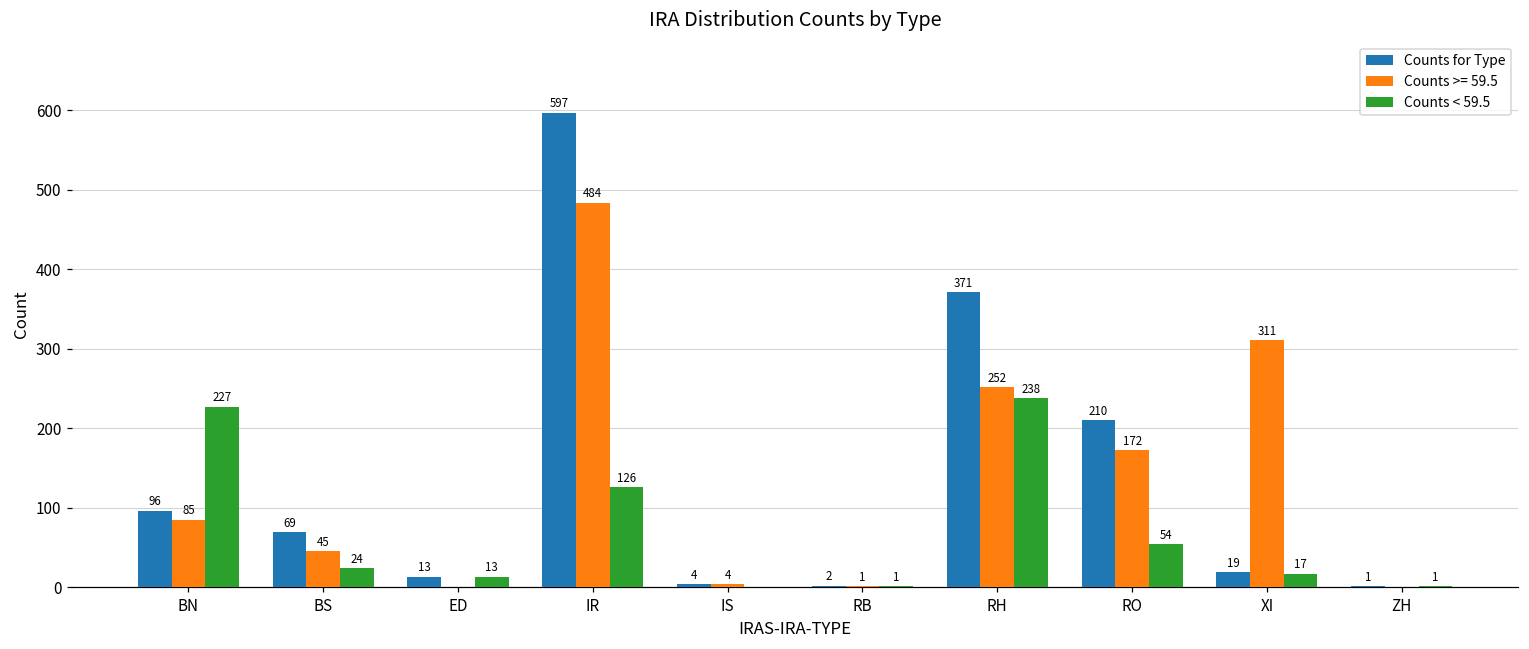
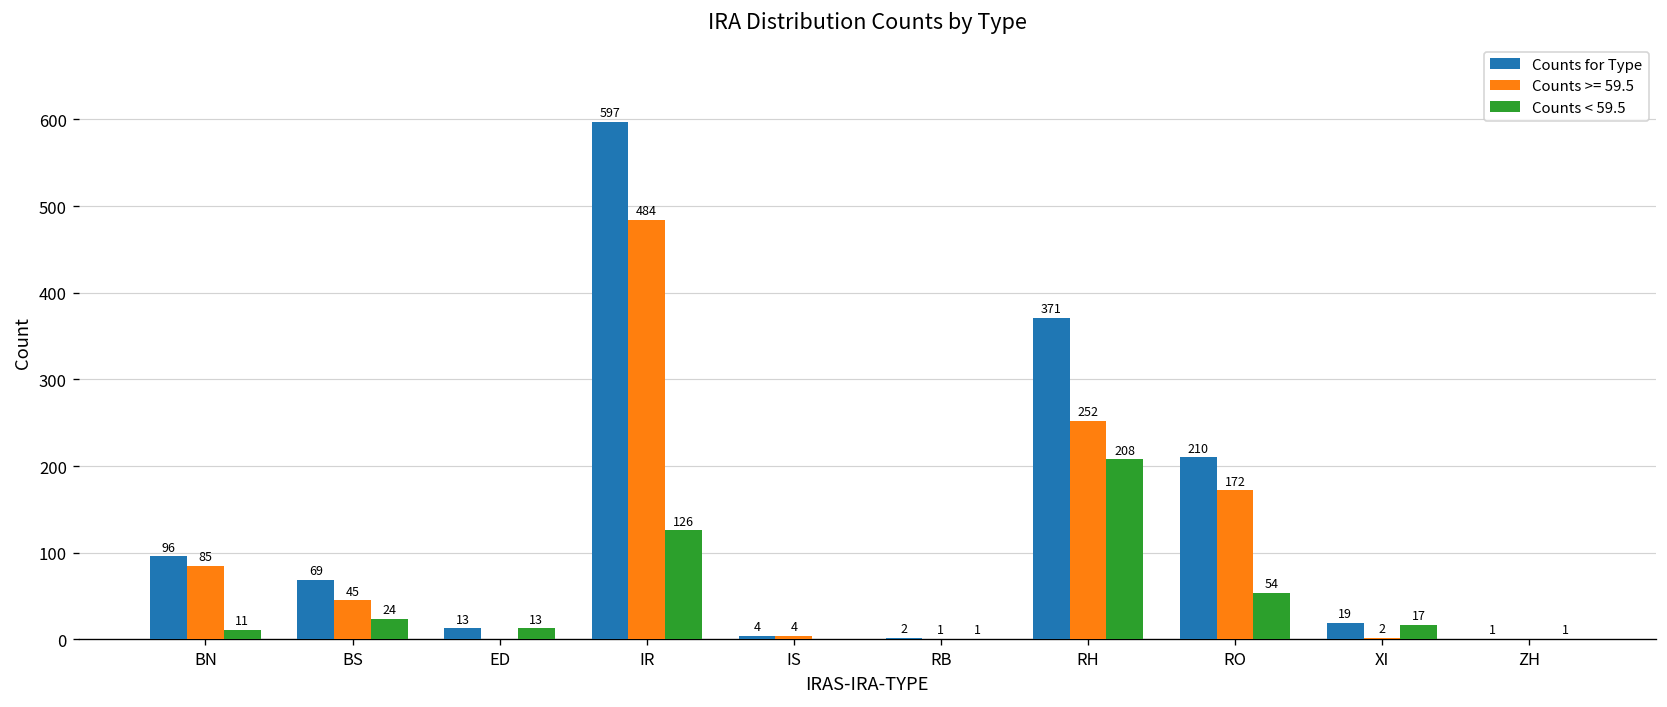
  {
    "Counts for Type": {
      "BN": 96,
      "BS": 69,
      "ED": 13,
      "IR": 597,
      "IS": 4,
      "RB": 2,
      "RH": 371,
      "RO": 210,
      "XI": 19,
      "ZH": 1
    },
    "Counts >= 59.5": {
      "BN": 85,
      "BS": 45,
      "IR": 484,
      "IS": 4,
      "RB": 1,
      "RH": 252,
      "RO": 172,
-     "XI": 311
+     "XI": 2
    },
    "Counts < 59.5": {
-     "BN": 227,
+     "BN": 11,
      "BS": 24,
      "ED": 13,
      "IR": 126,
      "RB": 1,
-     "RH": 238,
+     "RH": 208,
      "RO": 54,
      "XI": 17,
      "ZH": 1
    }
  }
